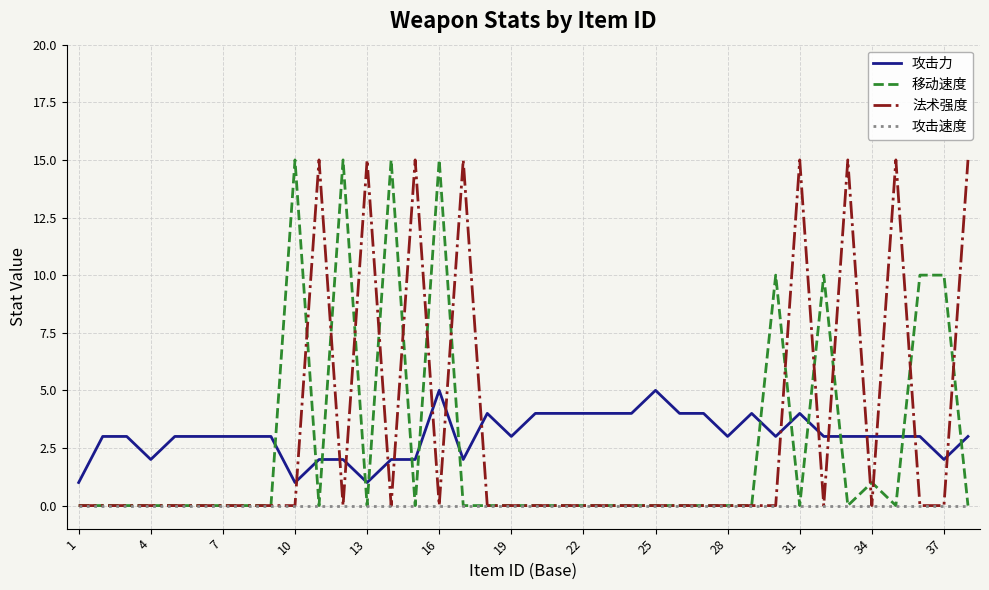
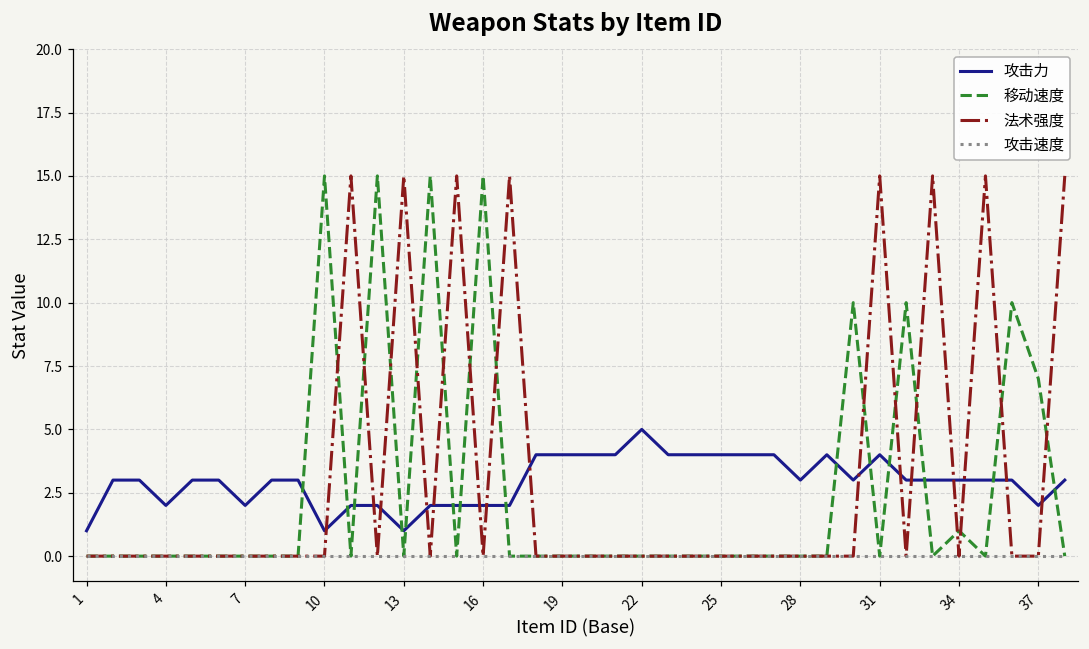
  {
    "攻击力": {
      "1": 1,
      "4": 2,
-     "7": 3,
+     "7": 2,
      "10": 1,
      "13": 1,
-     "16": 5,
-     "19": 3,
-     "22": 4,
-     "25": 5,
+     "16": 2,
+     "19": 4,
+     "22": 5,
+     "25": 4,
      "28": 3,
      "31": 4,
      "34": 3,
      "37": 2
    },
    "移动速度": {
      "10": 15,
      "16": 15,
      "34": 1,
-     "37": 10
+     "37": 7
    },
    "法术强度": {
      "13": 15,
      "31": 15
    }
  }
